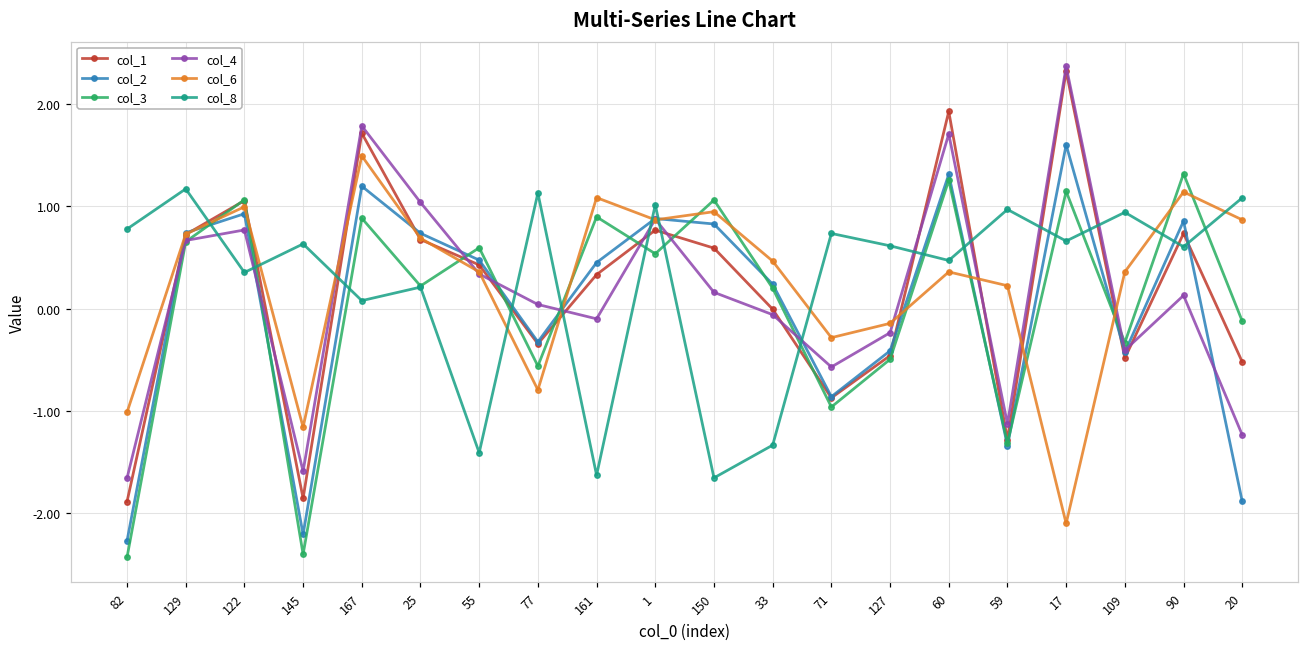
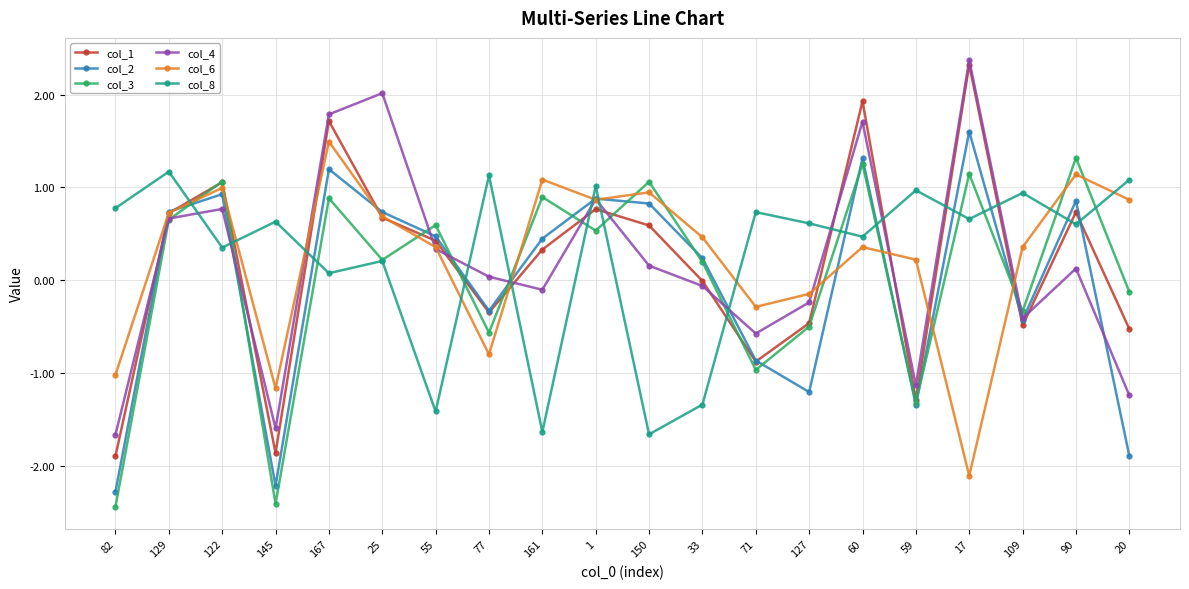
  {
    "col_1": {
      "82": -1.9,
      "145": -1.9,
      "167": 1.7,
      "55": 0.4,
      "161": 0.3,
      "1": 0.8,
      "150": 0.6,
      "33": 0.0,
      "127": -0.5,
      "60": 1.9,
      "59": -1.3,
      "17": 2.3,
      "109": -0.5,
      "90": 0.7,
      "20": -0.5
    },
    "col_2": {
      "82": -2.3,
      "122": 0.9,
      "145": -2.2,
      "167": 1.2,
      "25": 0.7,
      "55": 0.5,
      "161": 0.4,
      "150": 0.8,
      "33": 0.2,
-     "127": -0.4,
+     "127": -1.2,
      "60": 1.3,
      "17": 1.6,
      "90": 0.9,
      "20": -1.9
    },
    "col_4": {
      "82": -1.7,
      "122": 0.8,
      "145": -1.6,
      "167": 1.8,
-     "25": 1.0,
+     "25": 2.0,
      "77": 0.0,
      "161": -0.1,
      "150": 0.2,
      "33": -0.1,
      "71": -0.6,
      "127": -0.2,
      "60": 1.7,
      "59": -1.1,
      "17": 2.4,
      "90": 0.1,
      "20": -1.2
    },
    "col_6": {
      "82": -1.0,
      "122": 1.0,
      "145": -1.2,
      "167": 1.5,
      "77": -0.8,
      "161": 1.1,
      "150": 0.9,
      "33": 0.5,
      "71": -0.3,
      "127": -0.1,
      "60": 0.4,
      "59": 0.2,
      "17": -2.1,
      "109": 0.4,
      "90": 1.1,
      "20": 0.9
    }
  }
